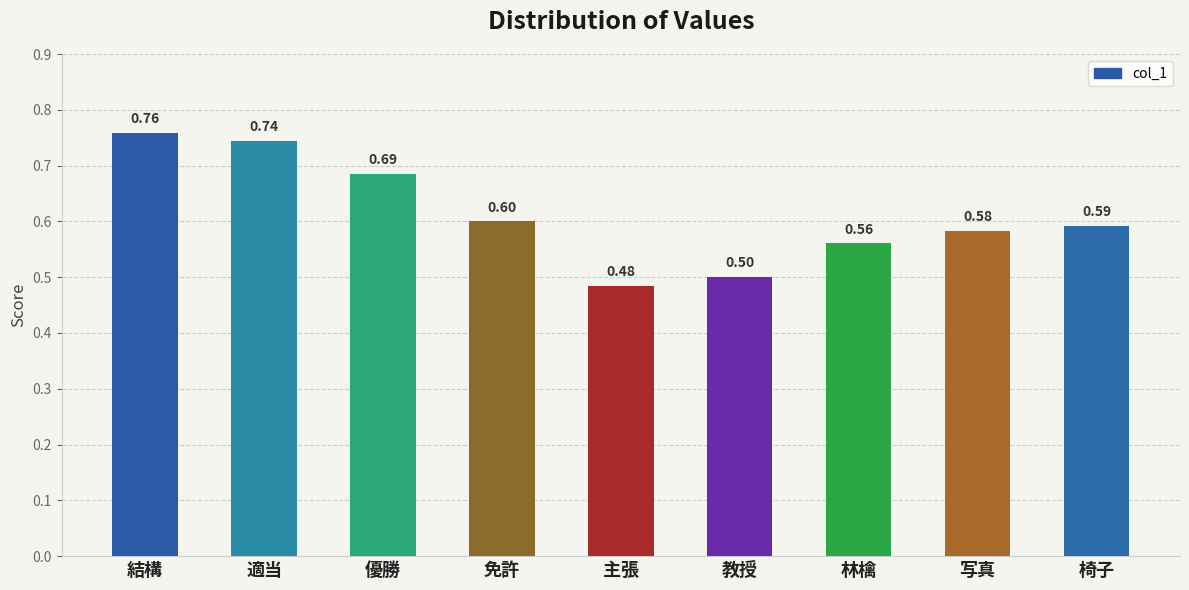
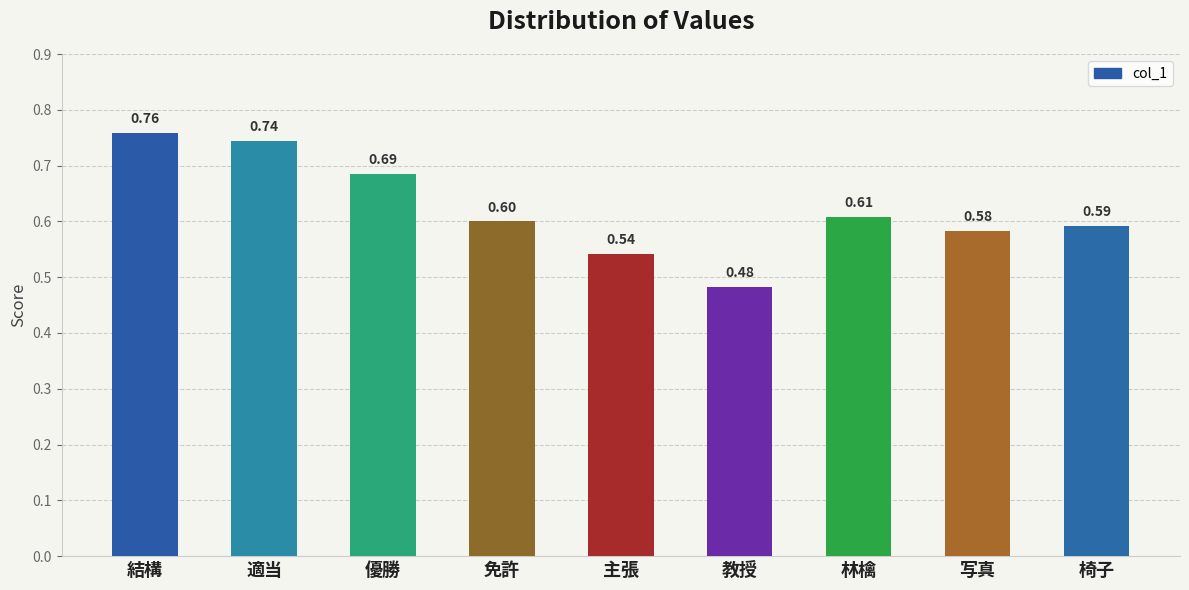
  {
    "結構": 0.76,
    "適当": 0.74,
    "優勝": 0.69,
    "免許": 0.60,
-   "主張": 0.48,
-   "教授": 0.50,
-   "林檎": 0.56,
+   "主張": 0.54,
+   "教授": 0.48,
+   "林檎": 0.61,
    "写真": 0.58,
    "椅子": 0.59
  }
